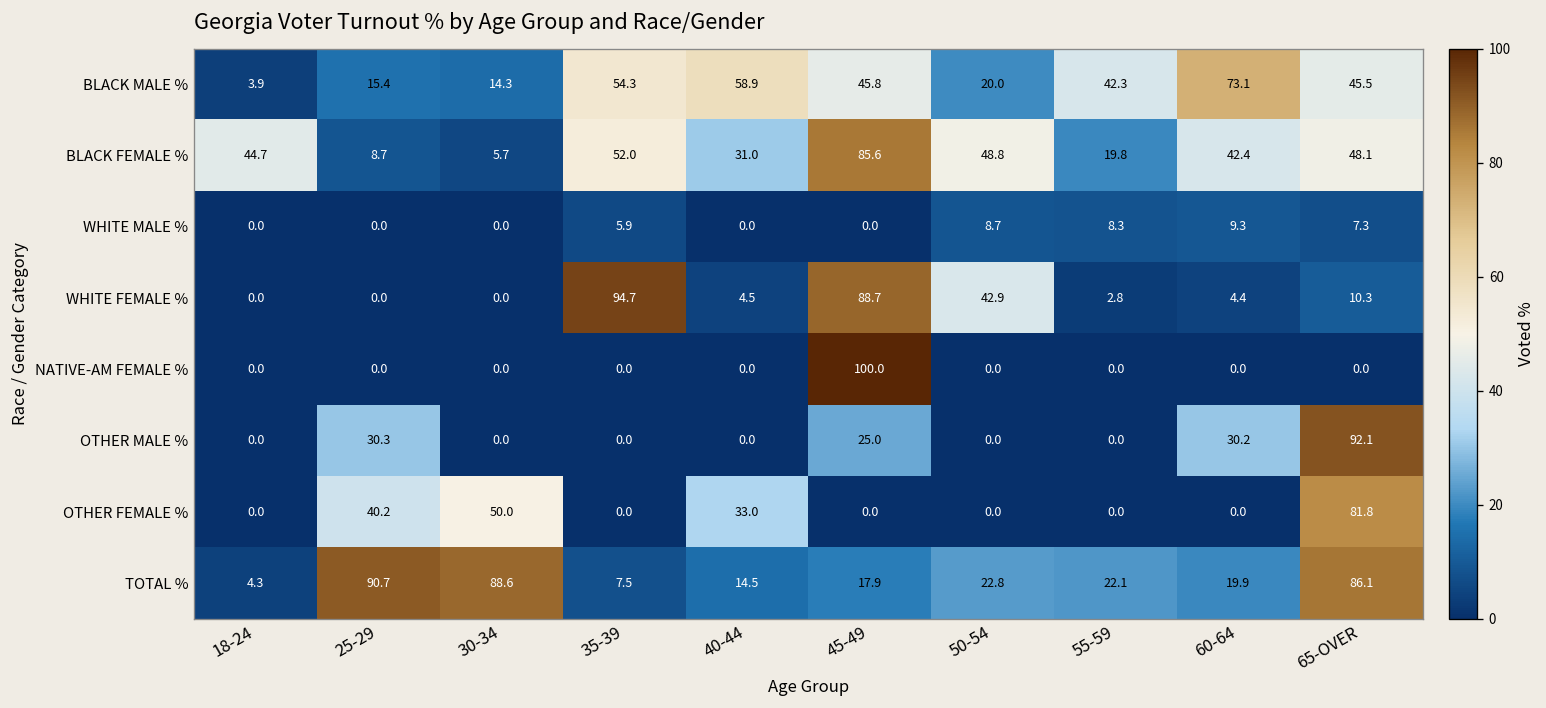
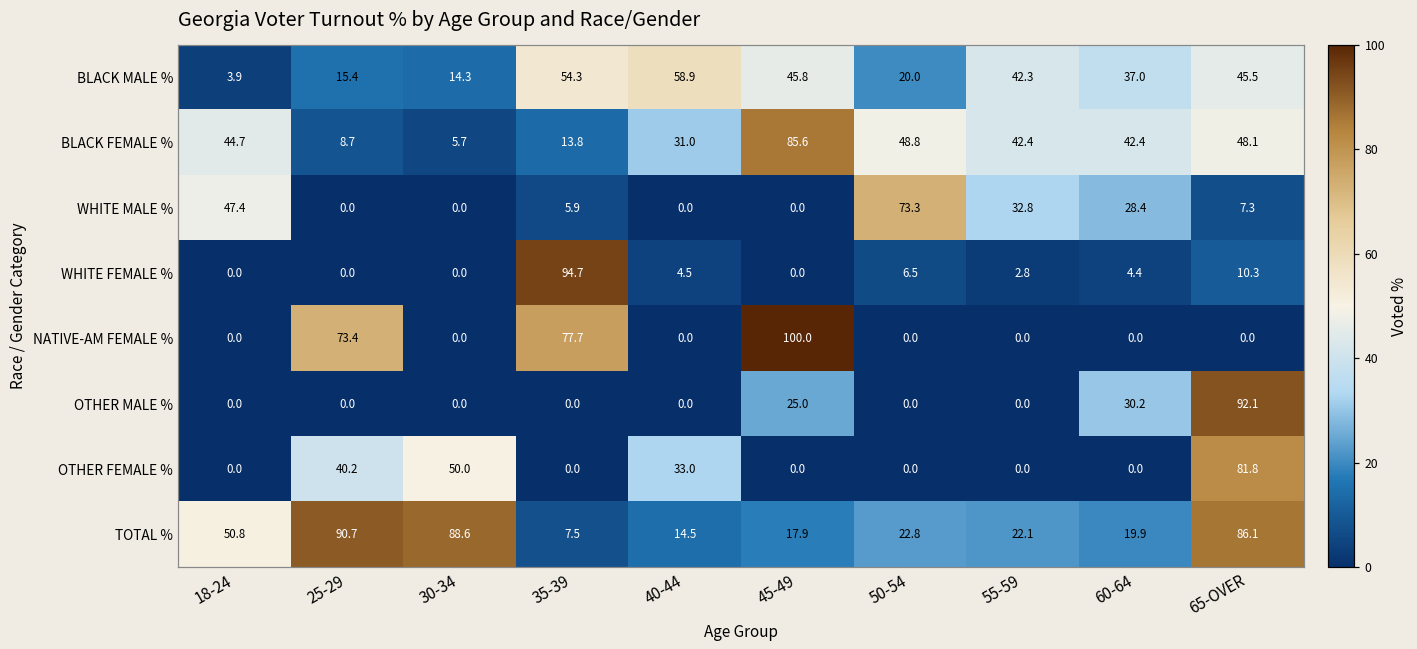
  {
    "BLACK MALE %": {
      "18-24": 3.9,
      "25-29": 15.4,
      "30-34": 14.3,
      "35-39": 54.3,
      "40-44": 58.9,
      "45-49": 45.8,
      "50-54": 20.0,
      "55-59": 42.3,
-     "60-64": 73.1,
+     "60-64": 37.0,
      "65-OVER": 45.5
    },
    "BLACK FEMALE %": {
      "18-24": 44.7,
      "25-29": 8.7,
      "30-34": 5.7,
-     "35-39": 52.0,
+     "35-39": 13.8,
      "40-44": 31.0,
      "45-49": 85.6,
      "50-54": 48.8,
-     "55-59": 19.8,
+     "55-59": 42.4,
      "60-64": 42.4,
      "65-OVER": 48.1
    },
    "WHITE MALE %": {
-     "18-24": 0.0,
+     "18-24": 47.4,
      "25-29": 0.0,
      "30-34": 0.0,
      "35-39": 5.9,
      "40-44": 0.0,
      "45-49": 0.0,
-     "50-54": 8.7,
-     "55-59": 8.3,
-     "60-64": 9.3,
+     "50-54": 73.3,
+     "55-59": 32.8,
+     "60-64": 28.4,
      "65-OVER": 7.3
    },
    "WHITE FEMALE %": {
      "18-24": 0.0,
      "25-29": 0.0,
      "30-34": 0.0,
      "35-39": 94.7,
      "40-44": 4.5,
-     "45-49": 88.7,
-     "50-54": 42.9,
+     "45-49": 0.0,
+     "50-54": 6.5,
      "55-59": 2.8,
      "60-64": 4.4,
      "65-OVER": 10.3
    },
    "NATIVE-AM FEMALE %": {
      "18-24": 0.0,
-     "25-29": 0.0,
+     "25-29": 73.4,
      "30-34": 0.0,
-     "35-39": 0.0,
+     "35-39": 77.7,
      "40-44": 0.0,
      "45-49": 100.0,
      "50-54": 0.0,
      "55-59": 0.0,
      "60-64": 0.0,
      "65-OVER": 0.0
    },
    "OTHER MALE %": {
      "18-24": 0.0,
-     "25-29": 30.3,
+     "25-29": 0.0,
      "30-34": 0.0,
      "35-39": 0.0,
      "40-44": 0.0,
      "45-49": 25.0,
      "50-54": 0.0,
      "55-59": 0.0,
      "60-64": 30.2,
      "65-OVER": 92.1
    },
    "OTHER FEMALE %": {
      "18-24": 0.0,
      "25-29": 40.2,
      "30-34": 50.0,
      "35-39": 0.0,
      "40-44": 33.0,
      "45-49": 0.0,
      "50-54": 0.0,
      "55-59": 0.0,
      "60-64": 0.0,
      "65-OVER": 81.8
    },
    "TOTAL %": {
-     "18-24": 4.3,
+     "18-24": 50.8,
      "25-29": 90.7,
      "30-34": 88.6,
      "35-39": 7.5,
      "40-44": 14.5,
      "45-49": 17.9,
      "50-54": 22.8,
      "55-59": 22.1,
      "60-64": 19.9,
      "65-OVER": 86.1
    }
  }
